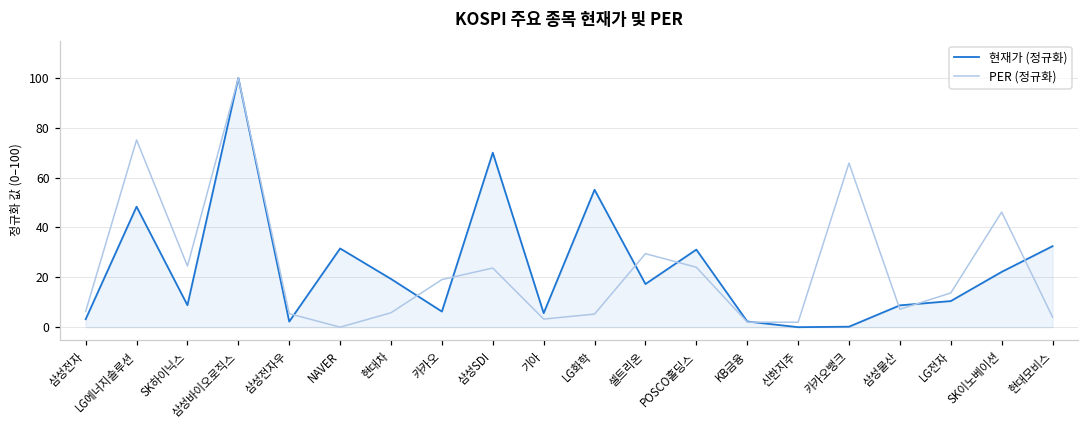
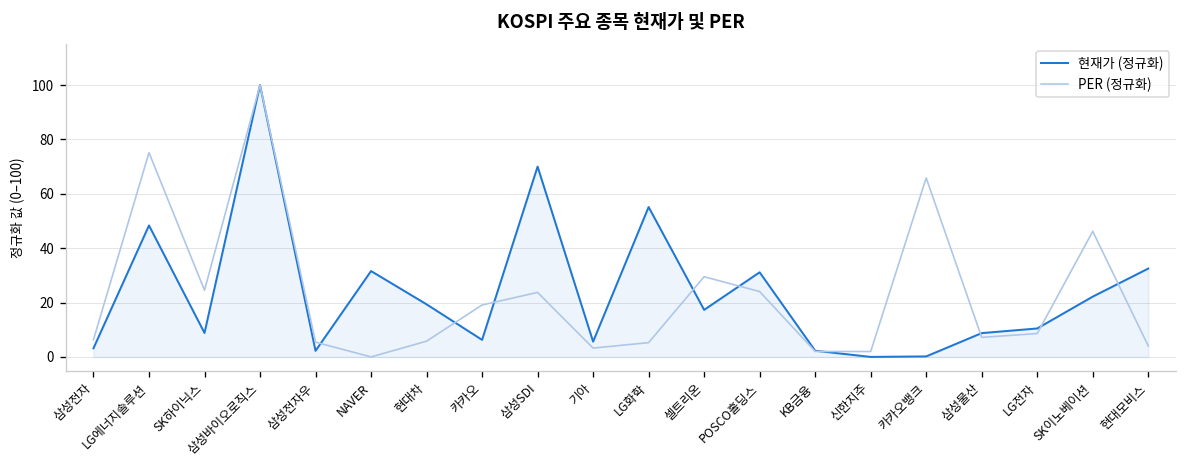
  {
    "현재가 (정규화)": {
      "삼성전자": 3,
      "LG에너지솔루션": 48,
      "SK하이닉스": 9,
      "삼성전자우": 2,
      "NAVER": 32,
      "현대차": 19,
      "카카오": 6,
      "삼성SDI": 70,
      "기아": 6,
      "LG화학": 55,
      "셀트리온": 17,
      "POSCO홀딩스": 31,
      "신한지주": 0,
      "카카오뱅크": 0,
      "삼성물산": 9,
      "LG전자": 10,
      "SK이노베이션": 22,
      "현대모비스": 32
    },
    "PER (정규화)": {
      "삼성전자": 6,
      "LG에너지솔루션": 75,
      "SK하이닉스": 25,
      "삼성전자우": 5,
      "NAVER": 0,
      "현대차": 6,
      "카카오": 19,
      "삼성SDI": 24,
      "기아": 3,
      "LG화학": 5,
      "셀트리온": 29,
      "POSCO홀딩스": 24,
      "신한지주": 2,
      "카카오뱅크": 66,
      "삼성물산": 7,
-     "LG전자": 14,
+     "LG전자": 9,
      "SK이노베이션": 46,
      "현대모비스": 4
    }
  }
